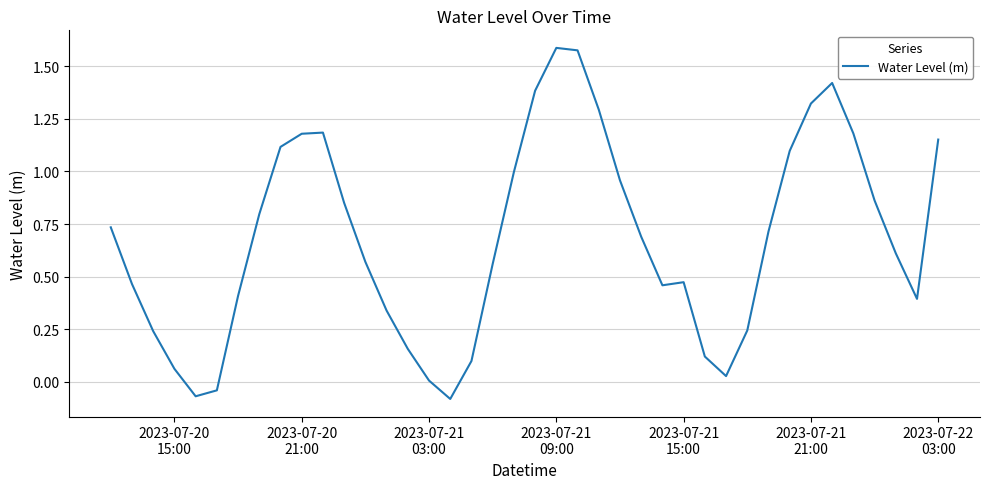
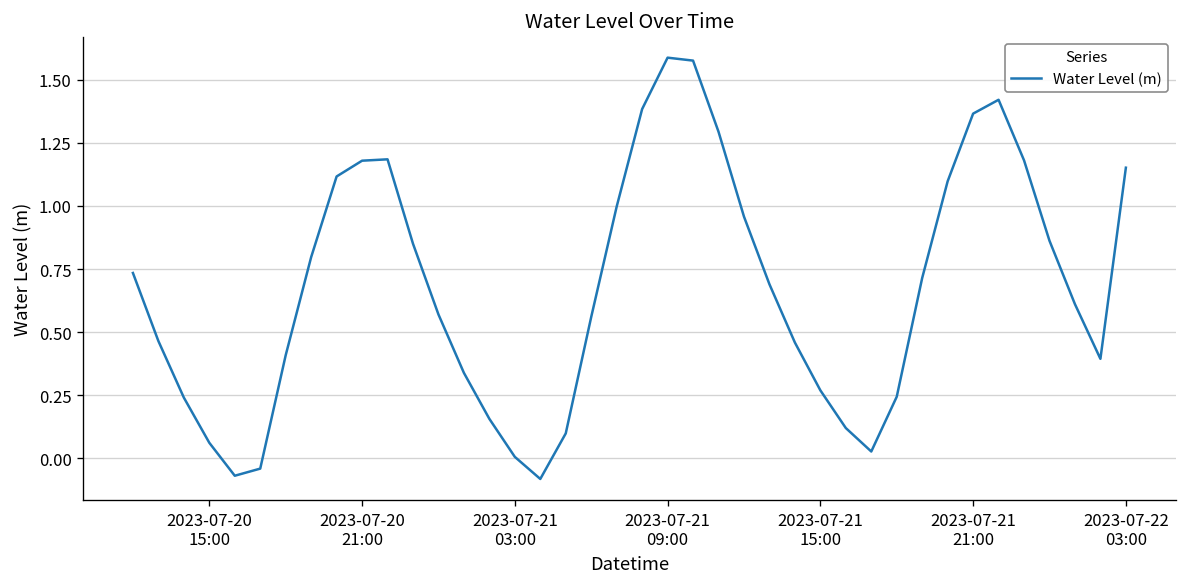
  {
    "2023-07-20 15:00": 0.06,
    "2023-07-20 21:00": 1.18,
    "2023-07-21 03:00": 0.01,
    "2023-07-21 09:00": 1.59,
-   "2023-07-21 15:00": 0.47,
-   "2023-07-21 21:00": 1.32,
+   "2023-07-21 15:00": 0.27,
+   "2023-07-21 21:00": 1.37,
    "2023-07-22 03:00": 1.15
  }
